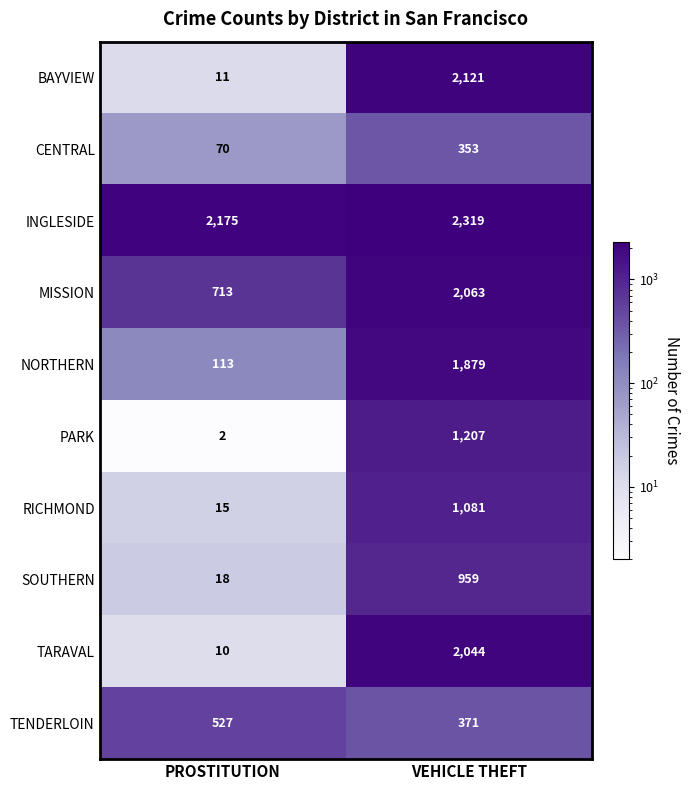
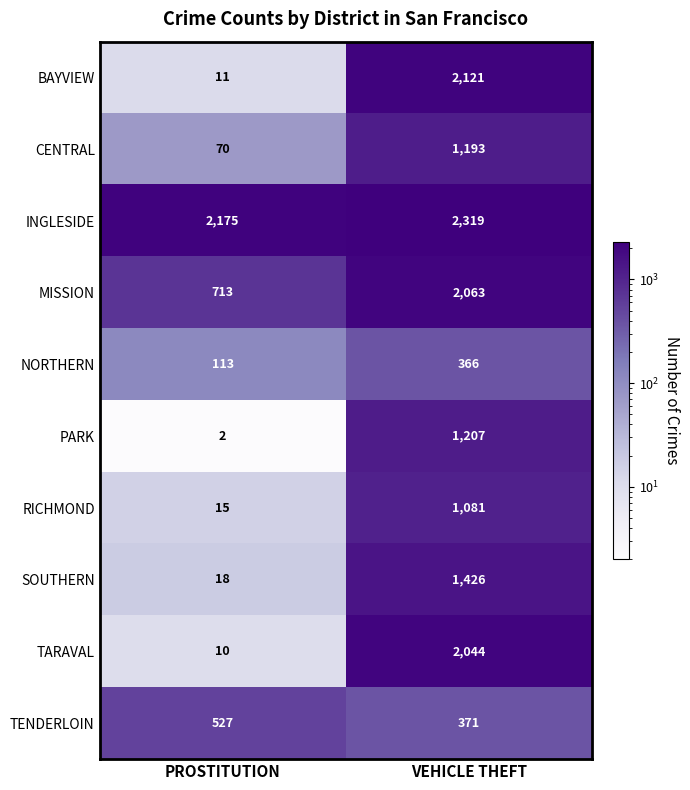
  {
    "BAYVIEW": {
      "PROSTITUTION": "11",
      "VEHICLE THEFT": "2,121"
    },
    "CENTRAL": {
      "PROSTITUTION": "70",
-     "VEHICLE THEFT": "353"
+     "VEHICLE THEFT": "1,193"
    },
    "INGLESIDE": {
      "PROSTITUTION": "2,175",
      "VEHICLE THEFT": "2,319"
    },
    "MISSION": {
      "PROSTITUTION": "713",
      "VEHICLE THEFT": "2,063"
    },
    "NORTHERN": {
      "PROSTITUTION": "113",
-     "VEHICLE THEFT": "1,879"
+     "VEHICLE THEFT": "366"
    },
    "PARK": {
      "PROSTITUTION": "2",
      "VEHICLE THEFT": "1,207"
    },
    "RICHMOND": {
      "PROSTITUTION": "15",
      "VEHICLE THEFT": "1,081"
    },
    "SOUTHERN": {
      "PROSTITUTION": "18",
-     "VEHICLE THEFT": "959"
+     "VEHICLE THEFT": "1,426"
    },
    "TARAVAL": {
      "PROSTITUTION": "10",
      "VEHICLE THEFT": "2,044"
    },
    "TENDERLOIN": {
      "PROSTITUTION": "527",
      "VEHICLE THEFT": "371"
    }
  }
